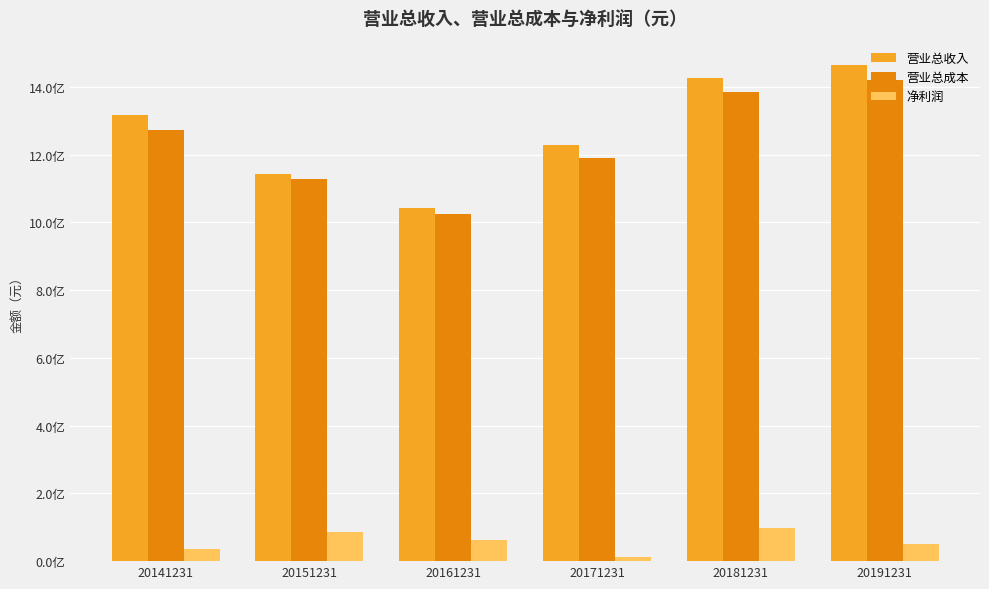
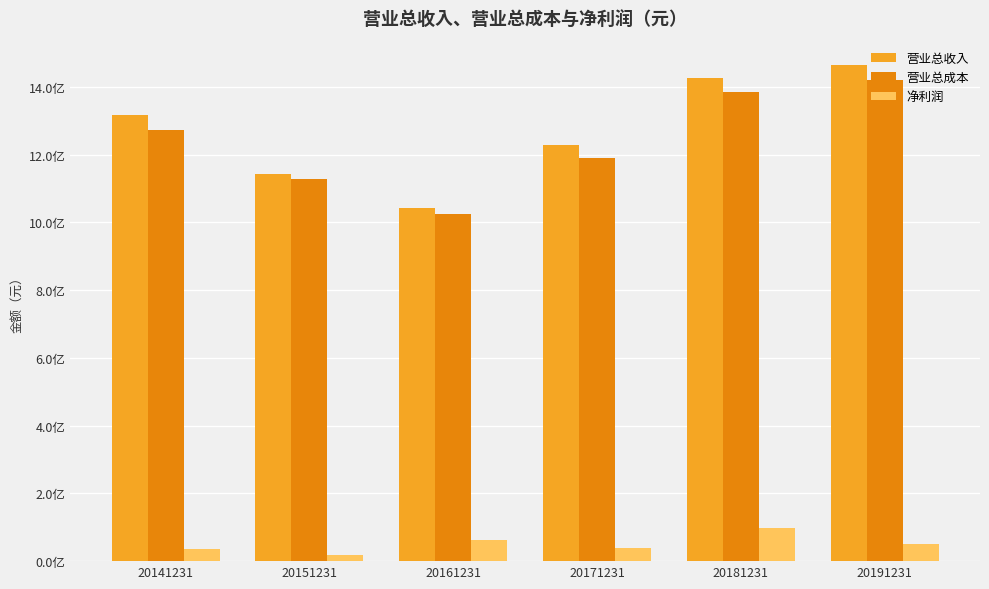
  {
    "净利润": {
      "20141231": "0.3亿",
-     "20151231": "0.9亿",
+     "20151231": "0.2亿",
      "20161231": "0.6亿",
-     "20171231": "0.1亿",
+     "20171231": "0.4亿",
      "20181231": "1.0亿",
      "20191231": "0.5亿"
    }
  }
